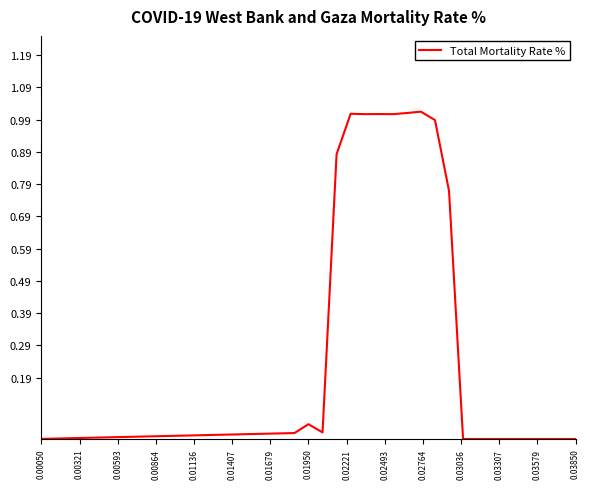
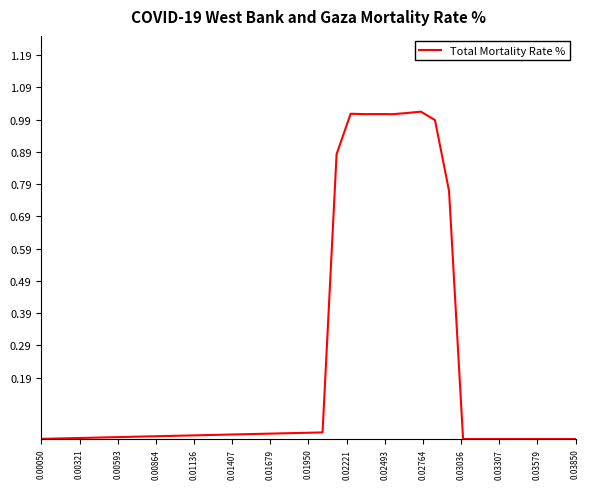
  {
    "0.00050": 0.00,
-   "0.01950": 0.05,
+   "0.01950": 0.02,
    "0.03850": 0.00
  }
